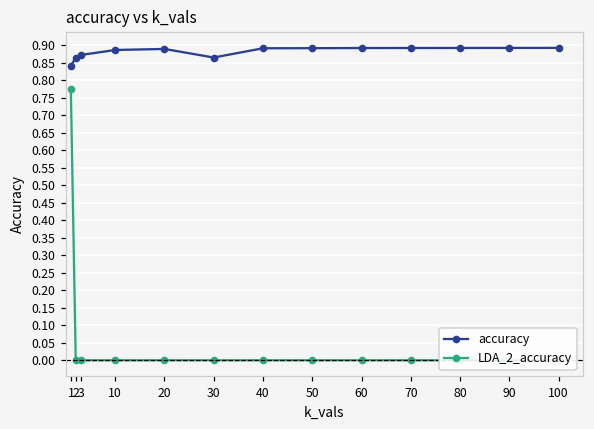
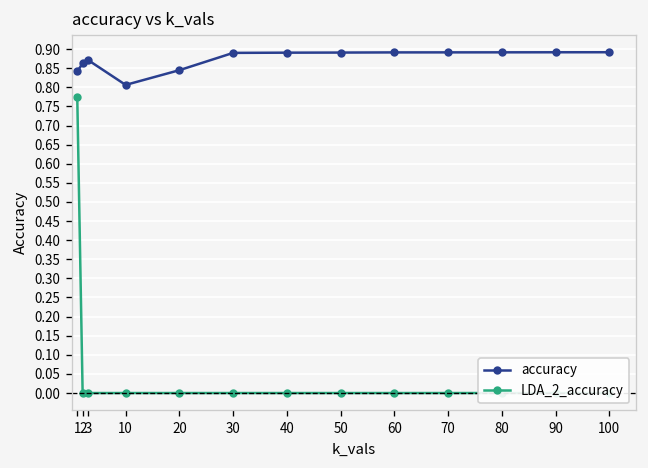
  {
    "accuracy": {
-     "10": 0.89,
-     "20": 0.89,
-     "30": 0.86,
+     "10": 0.81,
+     "20": 0.84,
+     "30": 0.89,
      "40": 0.89,
      "50": 0.89,
      "60": 0.89,
      "70": 0.89,
      "80": 0.89,
      "90": 0.89,
      "100": 0.89
    },
    "LDA_2_accuracy": {
      "10": 0.00,
      "20": 0.00,
      "30": 0.00,
      "40": 0.00,
      "50": 0.00,
      "60": 0.00,
      "70": 0.00
    }
  }
